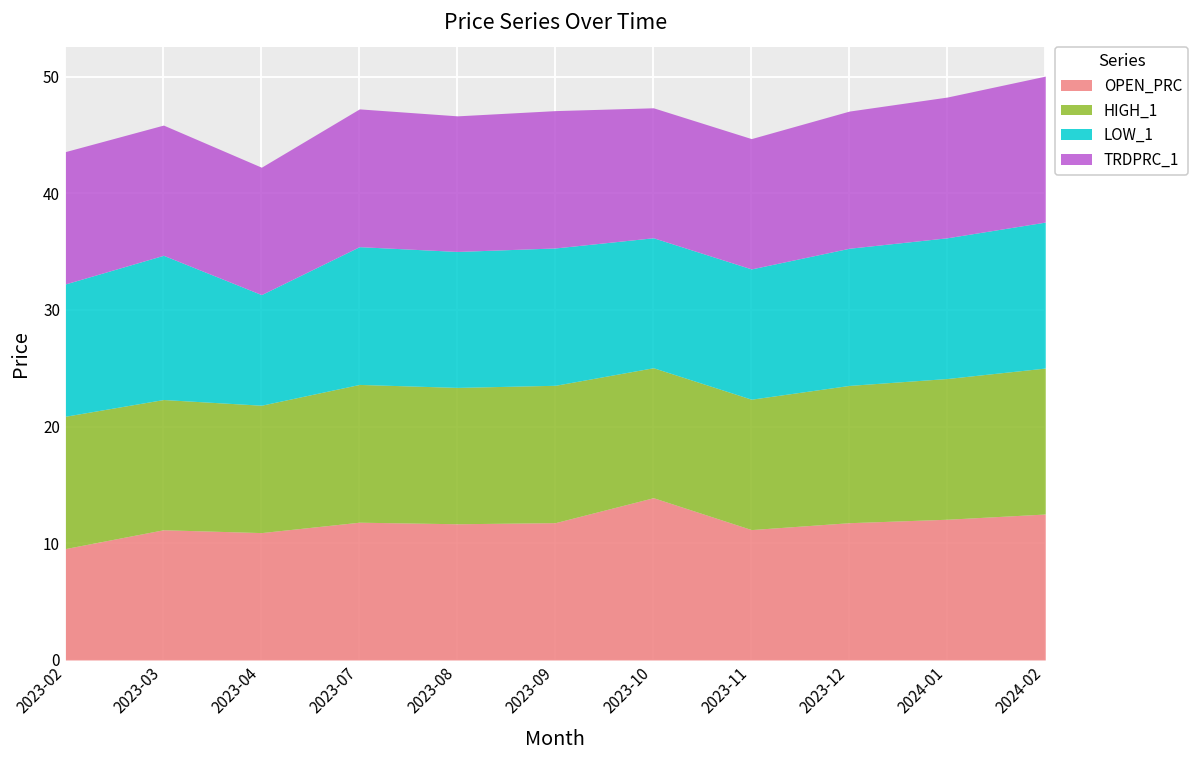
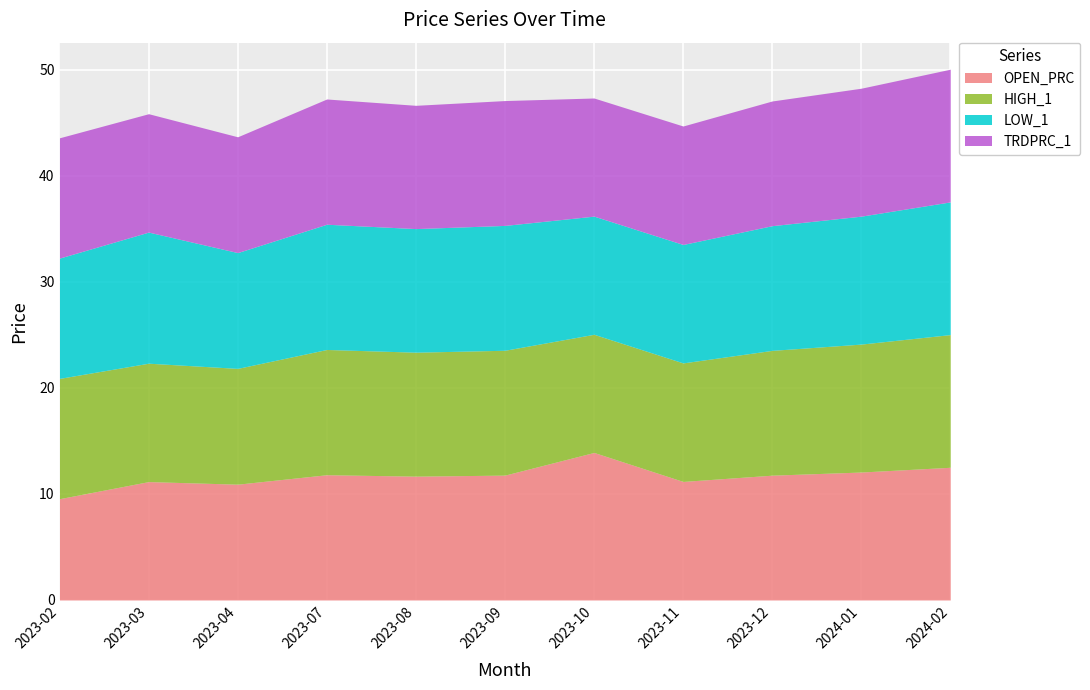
  {
    "OPEN_PRC": {
      "2023-02": 9.6,
      "2023-03": 11.2,
      "2023-04": 10.9,
      "2023-07": 11.8,
      "2023-08": 11.7,
      "2023-09": 11.8,
      "2023-10": 13.9,
      "2023-11": 11.2,
      "2023-12": 11.8,
      "2024-01": 12.1,
      "2024-02": 12.5
    },
    "HIGH_1": {
      "2023-02": 11.3,
      "2023-03": 11.2,
      "2023-04": 10.9,
      "2023-07": 11.8,
      "2023-08": 11.7,
      "2023-09": 11.8,
      "2023-10": 11.1,
      "2023-11": 11.2,
      "2023-12": 11.8,
      "2024-01": 12.1,
      "2024-02": 12.5
    },
    "LOW_1": {
      "2023-02": 11.3,
      "2023-03": 12.4,
-     "2023-04": 9.5,
+     "2023-04": 10.9,
      "2023-07": 11.8,
      "2023-08": 11.7,
      "2023-09": 11.8,
      "2023-10": 11.1,
      "2023-11": 11.2,
      "2023-12": 11.8,
      "2024-01": 12.1,
      "2024-02": 12.5
    },
    "TRDPRC_1": {
      "2023-02": 11.3,
      "2023-03": 11.2,
      "2023-04": 10.9,
      "2023-07": 11.8,
      "2023-08": 11.6,
      "2023-09": 11.8,
      "2023-10": 11.1,
      "2023-11": 11.2,
      "2023-12": 11.8,
      "2024-01": 12.1,
      "2024-02": 12.5
    }
  }
